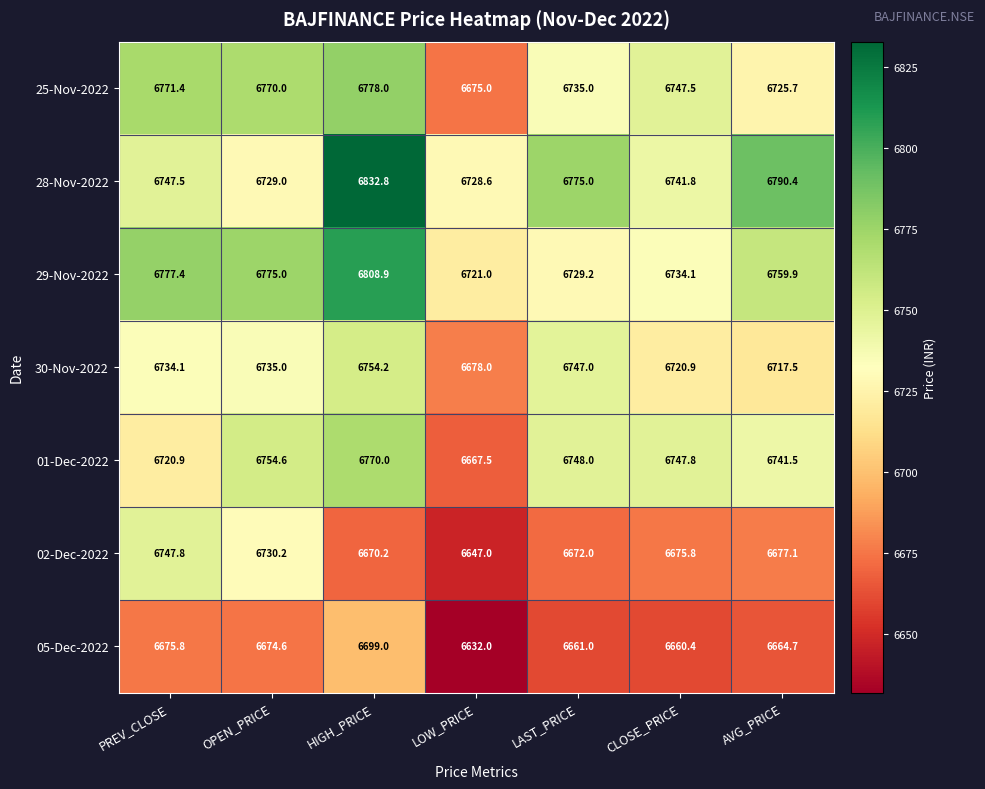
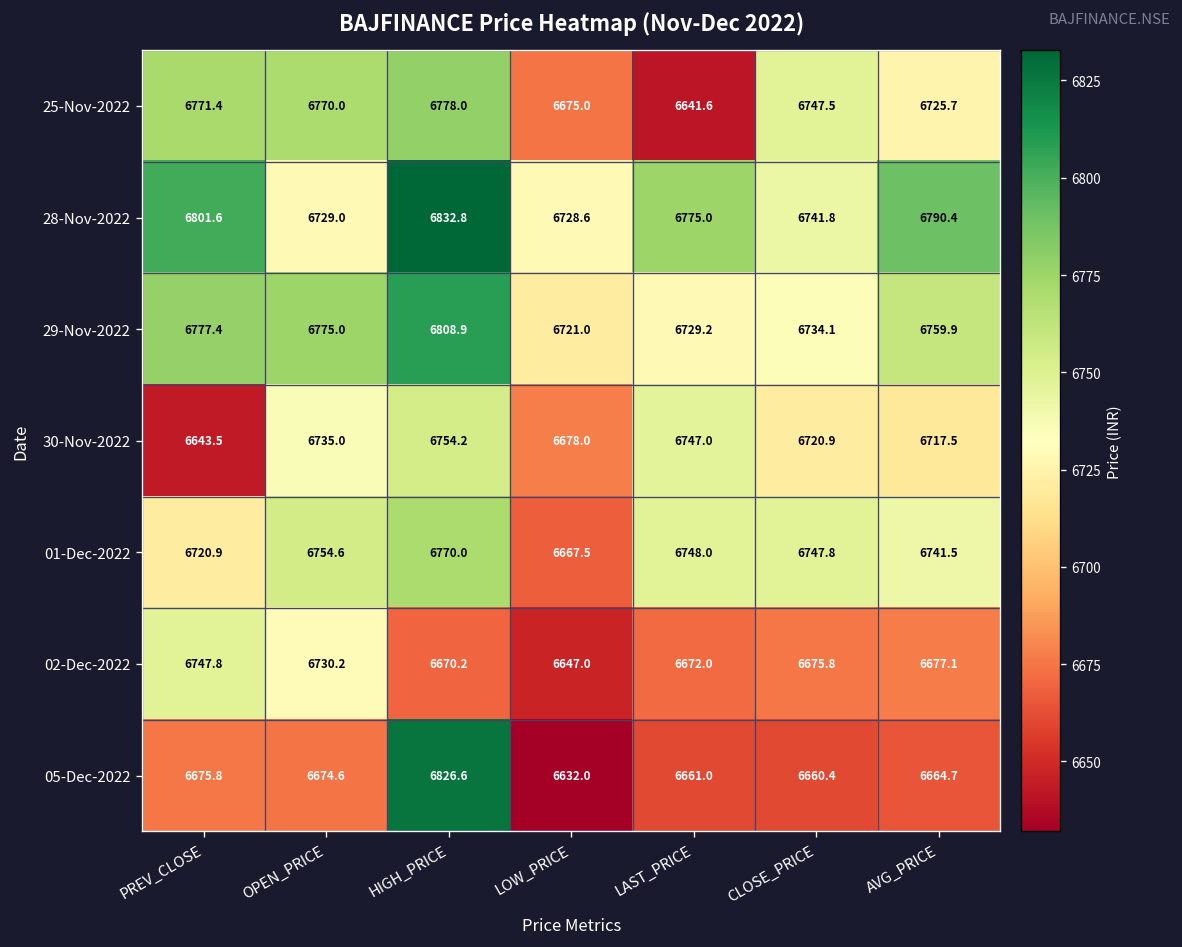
  {
    "25-Nov-2022": {
      "PREV_CLOSE": 6771.4,
      "OPEN_PRICE": 6770.0,
      "HIGH_PRICE": 6778.0,
      "LOW_PRICE": 6675.0,
-     "LAST_PRICE": 6735.0,
+     "LAST_PRICE": 6641.6,
      "CLOSE_PRICE": 6747.5,
      "AVG_PRICE": 6725.7
    },
    "28-Nov-2022": {
-     "PREV_CLOSE": 6747.5,
+     "PREV_CLOSE": 6801.6,
      "OPEN_PRICE": 6729.0,
      "HIGH_PRICE": 6832.8,
      "LOW_PRICE": 6728.6,
      "LAST_PRICE": 6775.0,
      "CLOSE_PRICE": 6741.8,
      "AVG_PRICE": 6790.4
    },
    "29-Nov-2022": {
      "PREV_CLOSE": 6777.4,
      "OPEN_PRICE": 6775.0,
      "HIGH_PRICE": 6808.9,
      "LOW_PRICE": 6721.0,
      "LAST_PRICE": 6729.2,
      "CLOSE_PRICE": 6734.1,
      "AVG_PRICE": 6759.9
    },
    "30-Nov-2022": {
-     "PREV_CLOSE": 6734.1,
+     "PREV_CLOSE": 6643.5,
      "OPEN_PRICE": 6735.0,
      "HIGH_PRICE": 6754.2,
      "LOW_PRICE": 6678.0,
      "LAST_PRICE": 6747.0,
      "CLOSE_PRICE": 6720.9,
      "AVG_PRICE": 6717.5
    },
    "01-Dec-2022": {
      "PREV_CLOSE": 6720.9,
      "OPEN_PRICE": 6754.6,
      "HIGH_PRICE": 6770.0,
      "LOW_PRICE": 6667.5,
      "LAST_PRICE": 6748.0,
      "CLOSE_PRICE": 6747.8,
      "AVG_PRICE": 6741.5
    },
    "02-Dec-2022": {
      "PREV_CLOSE": 6747.8,
      "OPEN_PRICE": 6730.2,
      "HIGH_PRICE": 6670.2,
      "LOW_PRICE": 6647.0,
      "LAST_PRICE": 6672.0,
      "CLOSE_PRICE": 6675.8,
      "AVG_PRICE": 6677.1
    },
    "05-Dec-2022": {
      "PREV_CLOSE": 6675.8,
      "OPEN_PRICE": 6674.6,
-     "HIGH_PRICE": 6699.0,
+     "HIGH_PRICE": 6826.6,
      "LOW_PRICE": 6632.0,
      "LAST_PRICE": 6661.0,
      "CLOSE_PRICE": 6660.4,
      "AVG_PRICE": 6664.7
    }
  }
